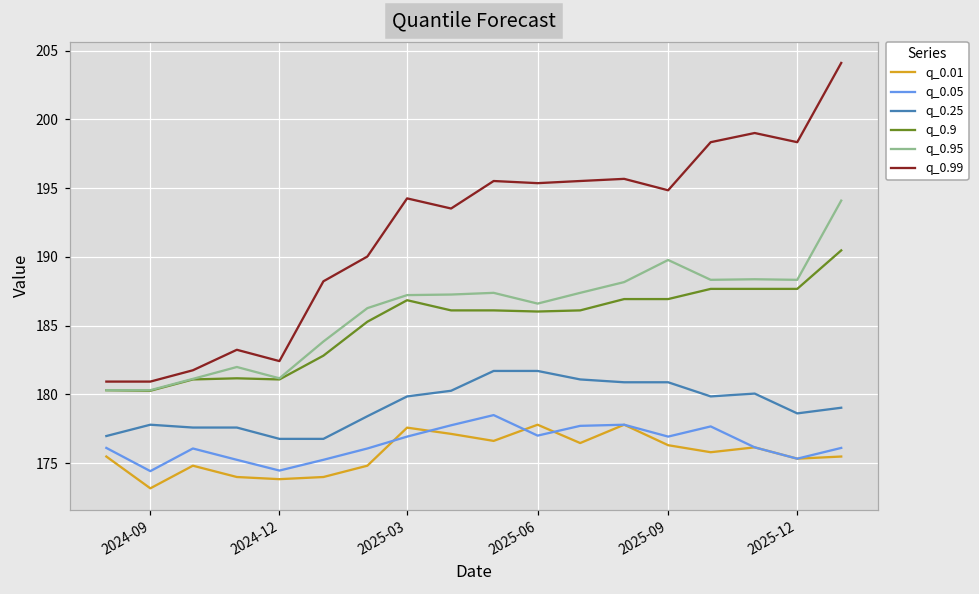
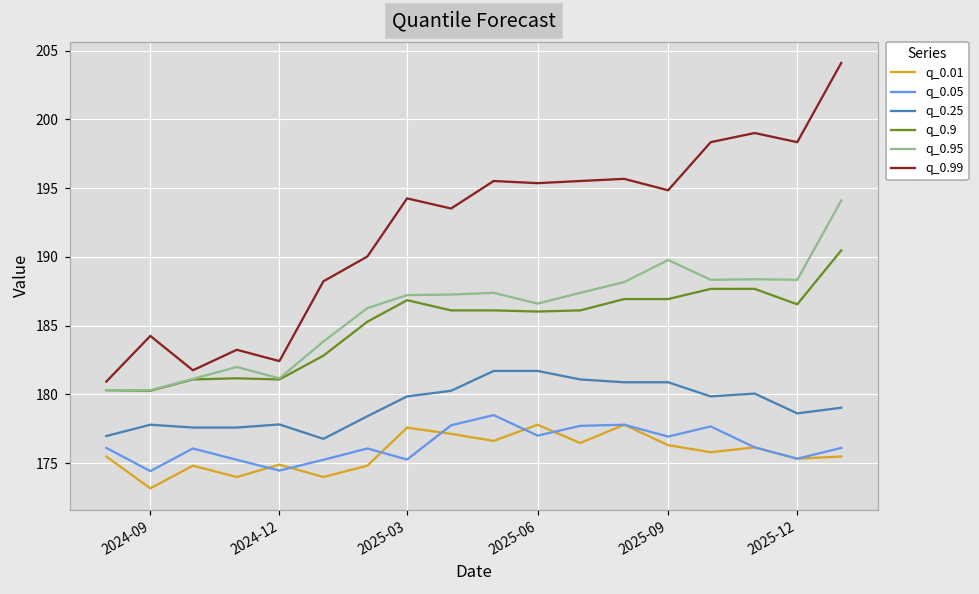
  {
    "q_0.01": {
      "2024-09": 173.2,
-     "2024-12": 173.8,
+     "2024-12": 174.9,
      "2025-03": 177.6,
      "2025-06": 177.8,
      "2025-09": 176.3
    },
    "q_0.05": {
      "2024-09": 174.4,
      "2024-12": 174.5,
-     "2025-03": 176.9,
+     "2025-03": 175.3,
      "2025-06": 177.0,
      "2025-09": 176.9
    },
    "q_0.25": {
      "2024-09": 177.8,
-     "2024-12": 176.8,
+     "2024-12": 177.8,
      "2025-03": 179.9,
      "2025-06": 181.7,
      "2025-09": 180.9,
      "2025-12": 178.6
    },
    "q_0.9": {
      "2025-03": 186.9,
      "2025-06": 186.0,
      "2025-09": 186.9,
-     "2025-12": 187.7
+     "2025-12": 186.6
    },
    "q_0.95": {
      "2025-03": 187.2,
      "2025-06": 186.6,
      "2025-09": 189.8,
      "2025-12": 188.3
    },
    "q_0.99": {
-     "2024-09": 180.9,
+     "2024-09": 184.3,
      "2024-12": 182.4,
      "2025-03": 194.3,
      "2025-06": 195.4,
      "2025-09": 194.8,
      "2025-12": 198.3
    }
  }
